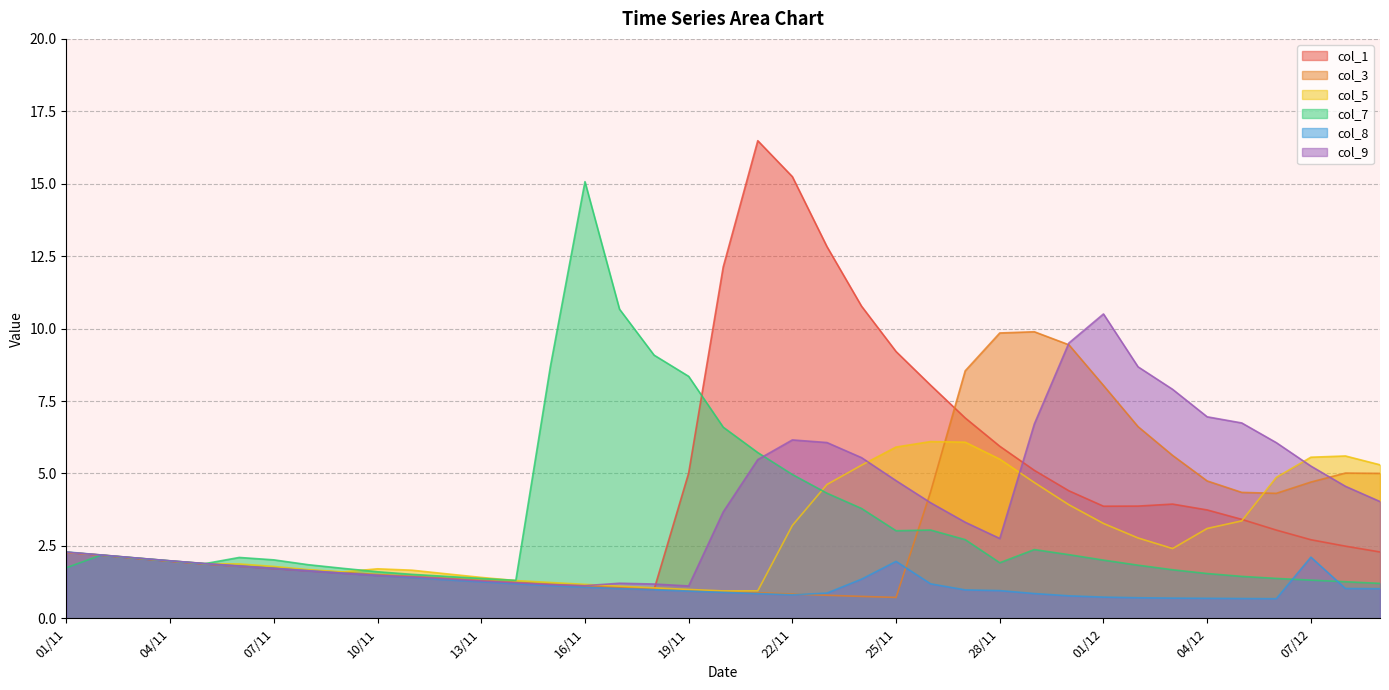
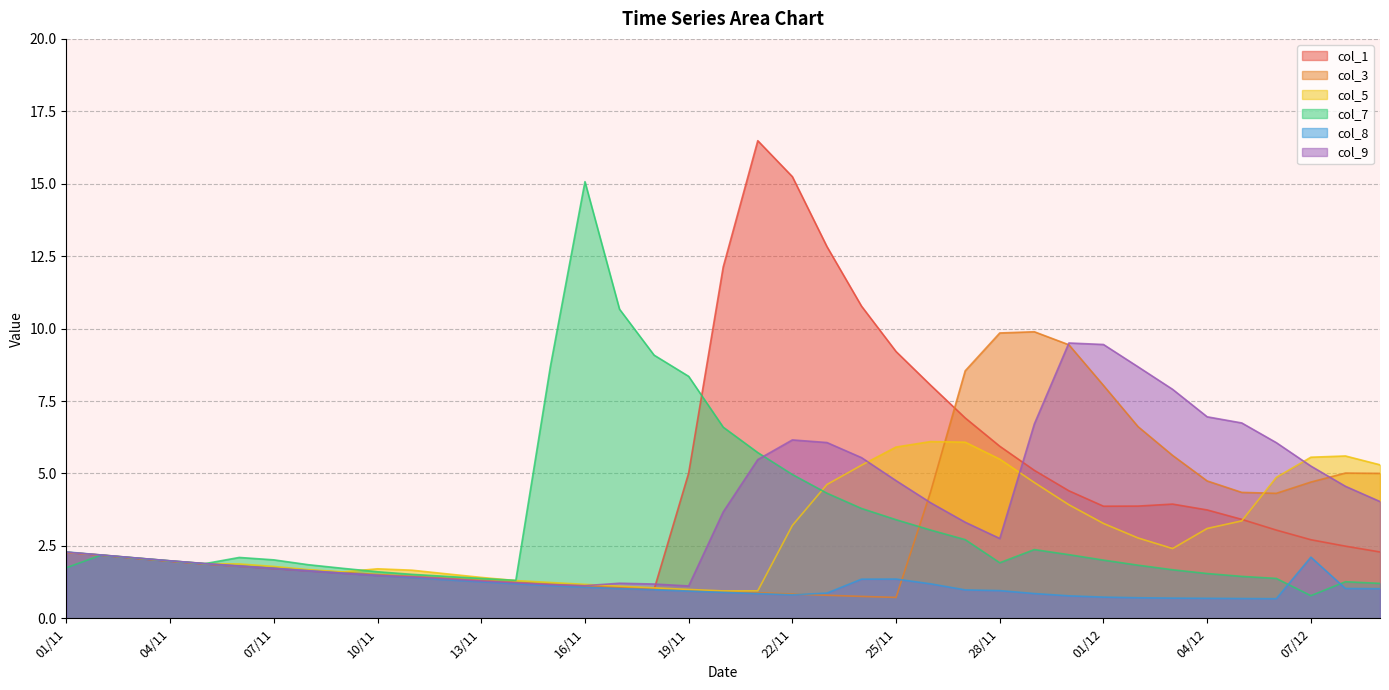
  {
    "col_7": {
      "01/11": 1.7,
      "07/11": 2.0,
      "10/11": 1.6,
      "16/11": 15.1,
      "19/11": 8.4,
      "22/11": 5.0,
-     "25/11": 3.0,
+     "25/11": 3.4,
      "28/11": 1.9,
      "01/12": 2.0,
      "04/12": 1.5,
-     "07/12": 1.3
+     "07/12": 0.8
    },
    "col_8": {
-     "25/11": 2.0,
+     "25/11": 1.4,
      "28/11": 1.0,
      "01/12": 0.7,
      "04/12": 0.7,
      "07/12": 2.1
    },
    "col_9": {
      "19/11": 1.1,
      "22/11": 6.2,
      "25/11": 4.8,
      "28/11": 2.8,
-     "01/12": 10.5,
+     "01/12": 9.5,
      "04/12": 7.0,
      "07/12": 5.3
    }
  }
